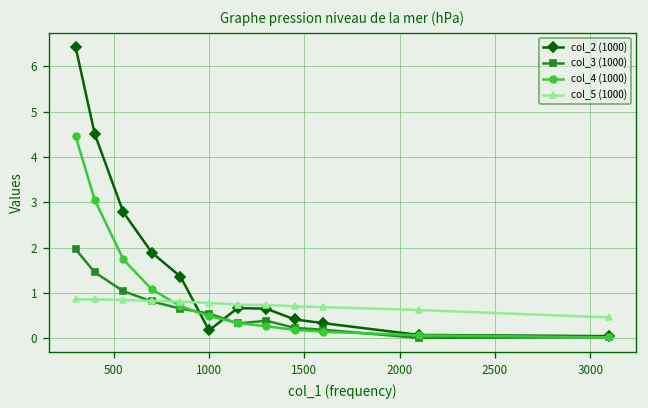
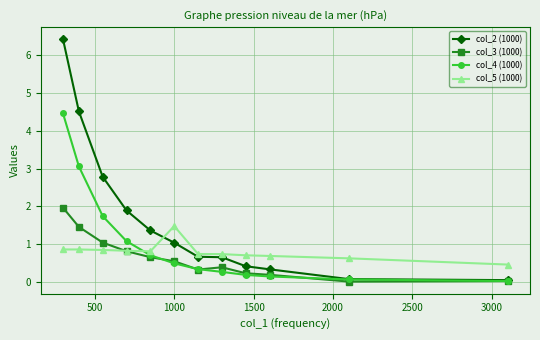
  {
    "col_2 (1000)": {
-     "1000": 0.2
+     "1000": 1.0
    },
    "col_5 (1000)": {
-     "1000": 0.8
+     "1000": 1.5
    }
  }
